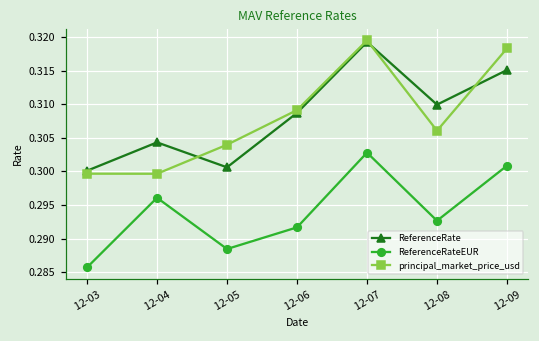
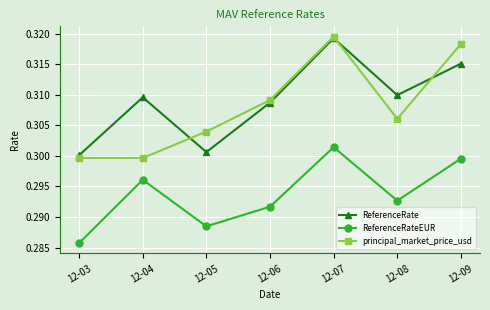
  {
    "ReferenceRate": {
      "12-03": 0.300,
-     "12-04": 0.304,
+     "12-04": 0.310,
      "12-05": 0.301,
      "12-08": 0.310,
      "12-09": 0.315
    },
    "ReferenceRateEUR": {
      "12-03": 0.286,
      "12-04": 0.296,
      "12-05": 0.288,
      "12-06": 0.292,
-     "12-07": 0.303,
+     "12-07": 0.301,
      "12-08": 0.293,
-     "12-09": 0.301
+     "12-09": 0.300
    },
    "principal_market_price_usd": {
      "12-03": 0.300,
      "12-04": 0.300,
      "12-05": 0.304,
      "12-08": 0.306,
      "12-09": 0.318
    }
  }
